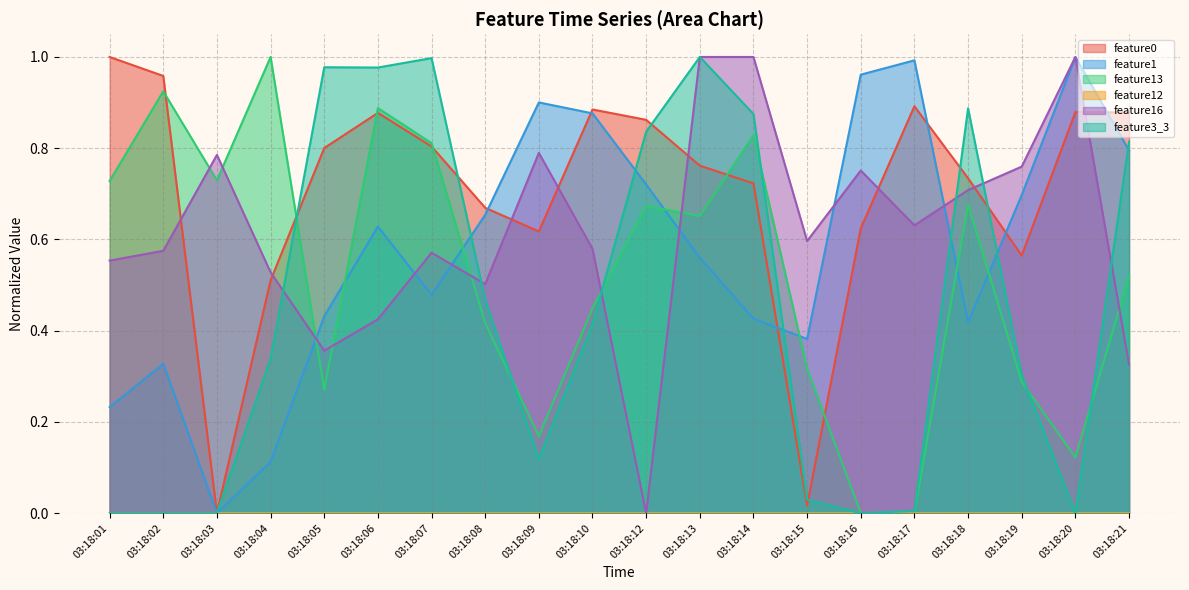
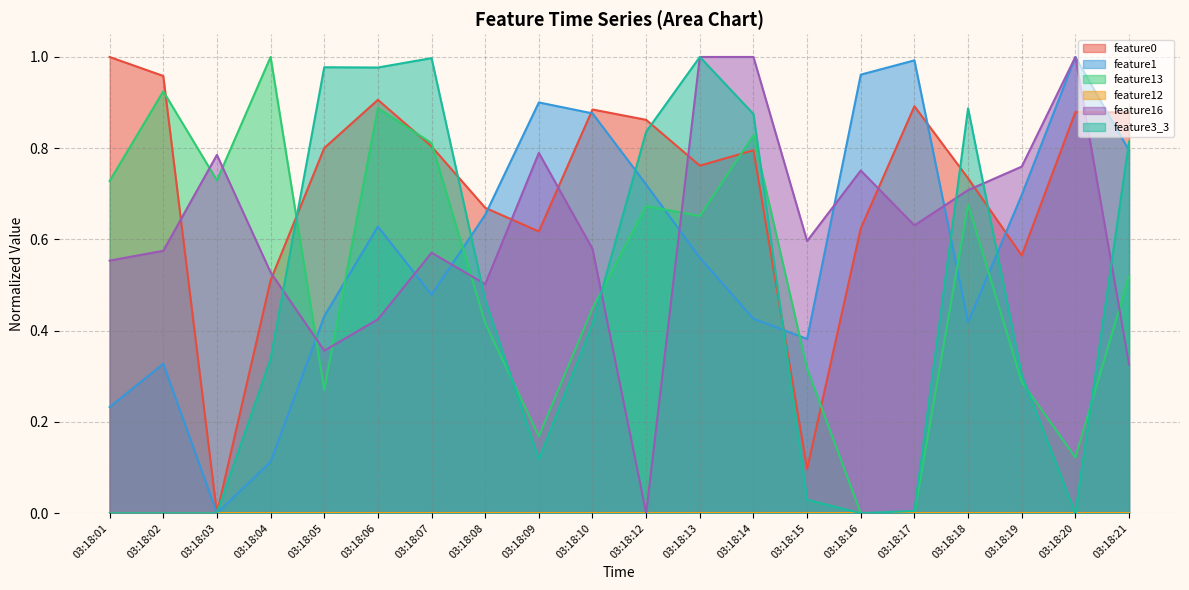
  {
    "feature0": {
      "03:18:01": 1.00,
      "03:18:02": 0.96,
      "03:18:04": 0.51,
      "03:18:05": 0.80,
-     "03:18:06": 0.88,
+     "03:18:06": 0.91,
      "03:18:07": 0.80,
      "03:18:08": 0.67,
      "03:18:09": 0.62,
      "03:18:10": 0.88,
      "03:18:12": 0.86,
      "03:18:13": 0.76,
-     "03:18:14": 0.72,
-     "03:18:15": 0.02,
+     "03:18:14": 0.80,
+     "03:18:15": 0.10,
      "03:18:16": 0.62,
      "03:18:17": 0.89,
      "03:18:18": 0.73,
      "03:18:19": 0.56,
      "03:18:20": 0.88
    },
    "feature12": {
      "03:18:04": 0.00,
      "03:18:05": 0.00,
      "03:18:06": 0.00,
      "03:18:07": 0.00,
      "03:18:08": 0.00,
      "03:18:09": 0.00,
      "03:18:10": 0.00,
      "03:18:13": 0.00,
      "03:18:14": 0.00,
      "03:18:15": 0.00,
      "03:18:18": 0.00,
      "03:18:19": 0.00,
      "03:18:21": 0.00
    },
    "feature16": {
      "03:18:01": 0.55,
      "03:18:02": 0.58,
      "03:18:03": 0.79,
      "03:18:04": 0.53,
      "03:18:05": 0.36,
      "03:18:06": 0.42,
      "03:18:07": 0.57,
      "03:18:08": 0.50,
      "03:18:09": 0.79,
      "03:18:10": 0.58,
      "03:18:14": 1.00,
      "03:18:15": 0.60,
      "03:18:16": 0.75,
      "03:18:17": 0.63,
      "03:18:18": 0.71,
      "03:18:19": 0.76,
      "03:18:21": 0.33
    }
  }
